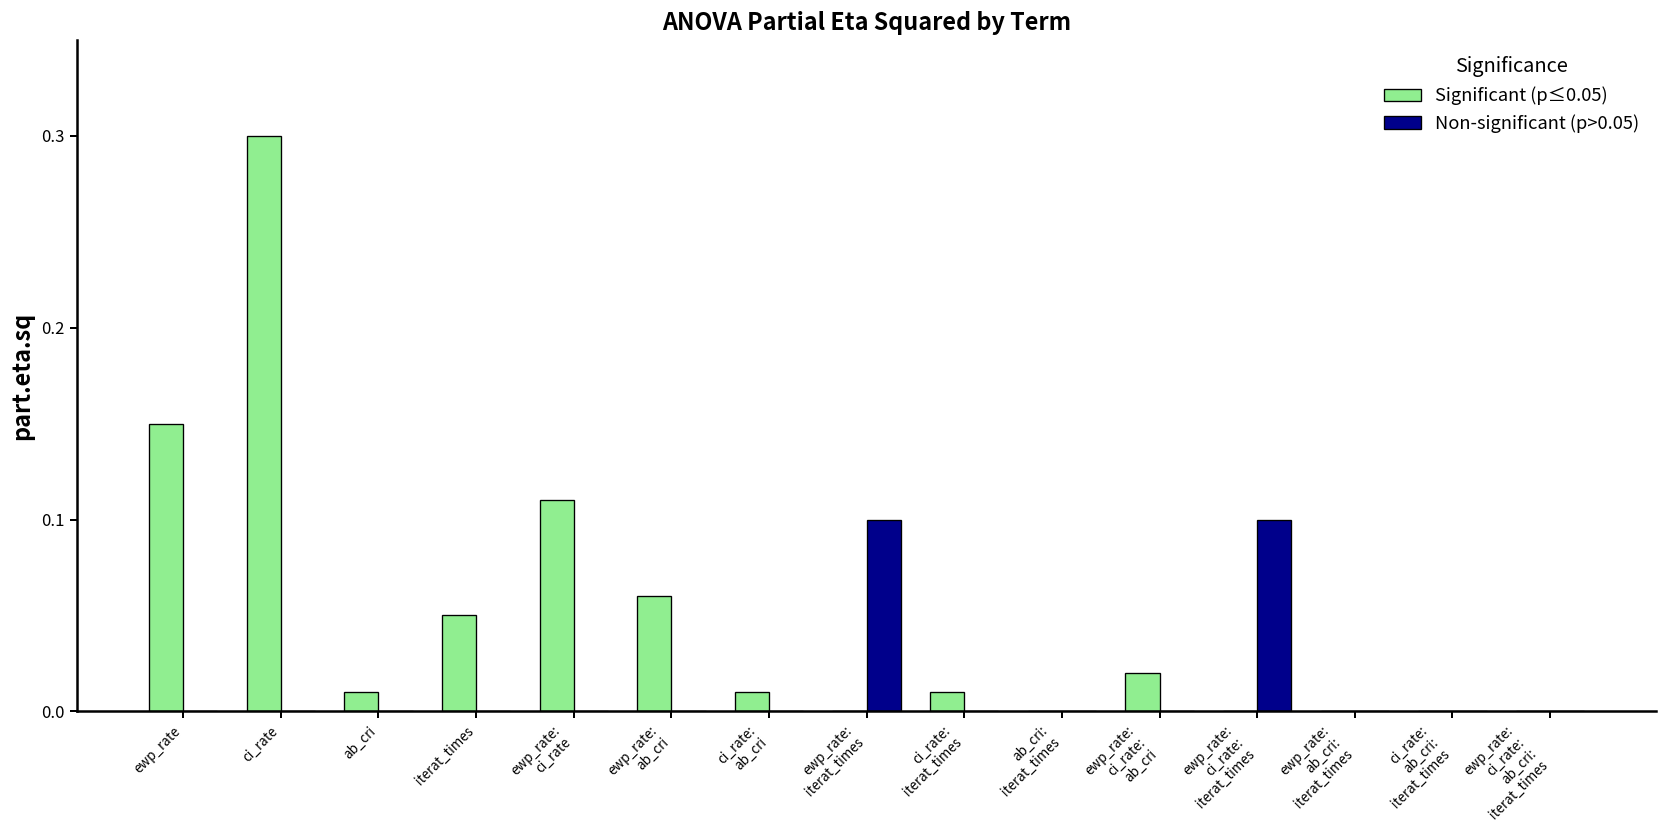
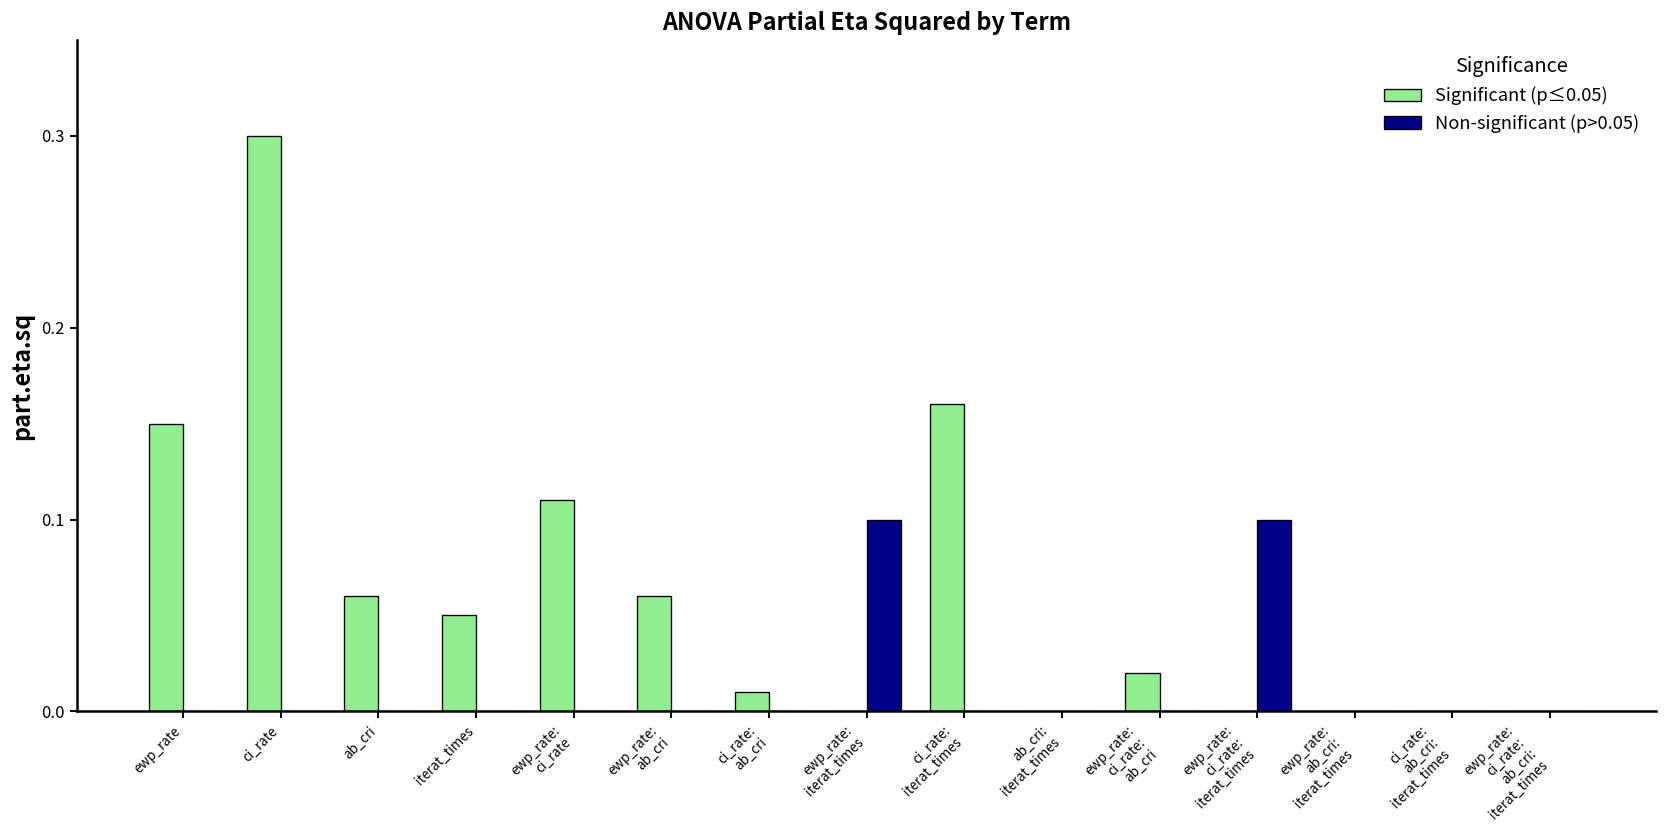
  {
    "Significant (p≤0.05)": {
      "ewp_rate": 0.15,
      "ci_rate": 0.30,
-     "ab_cri": 0.01,
+     "ab_cri": 0.06,
      "iterat_times": 0.05,
      "ewp_rate: ci_rate": 0.11,
      "ewp_rate: ab_cri": 0.06,
      "ci_rate: ab_cri": 0.01,
      "ewp_rate: iterat_times": 0.00,
-     "ci_rate: iterat_times": 0.01,
+     "ci_rate: iterat_times": 0.16,
      "ab_cri: iterat_times": 0.00,
      "ewp_rate: ci_rate: ab_cri": 0.02,
      "ewp_rate: ci_rate: iterat_times": 0.00,
      "ewp_rate: ab_cri: iterat_times": 0.00,
      "ci_rate: ab_cri: iterat_times": 0.00,
      "ewp_rate: ci_rate: ab_cri: iterat_times": 0.00
    },
    "Non-significant (p>0.05)": {
      "ewp_rate": 0.00,
      "ci_rate": 0.00,
      "ab_cri": 0.00,
      "iterat_times": 0.00,
      "ewp_rate: ci_rate": 0.00,
      "ewp_rate: ab_cri": 0.00,
      "ci_rate: ab_cri": 0.00,
      "ewp_rate: iterat_times": 0.10,
      "ci_rate: iterat_times": 0.00,
      "ab_cri: iterat_times": 0.00,
      "ewp_rate: ci_rate: ab_cri": 0.00,
      "ewp_rate: ci_rate: iterat_times": 0.10,
      "ewp_rate: ab_cri: iterat_times": 0.00,
      "ci_rate: ab_cri: iterat_times": 0.00,
      "ewp_rate: ci_rate: ab_cri: iterat_times": 0.00
    }
  }
